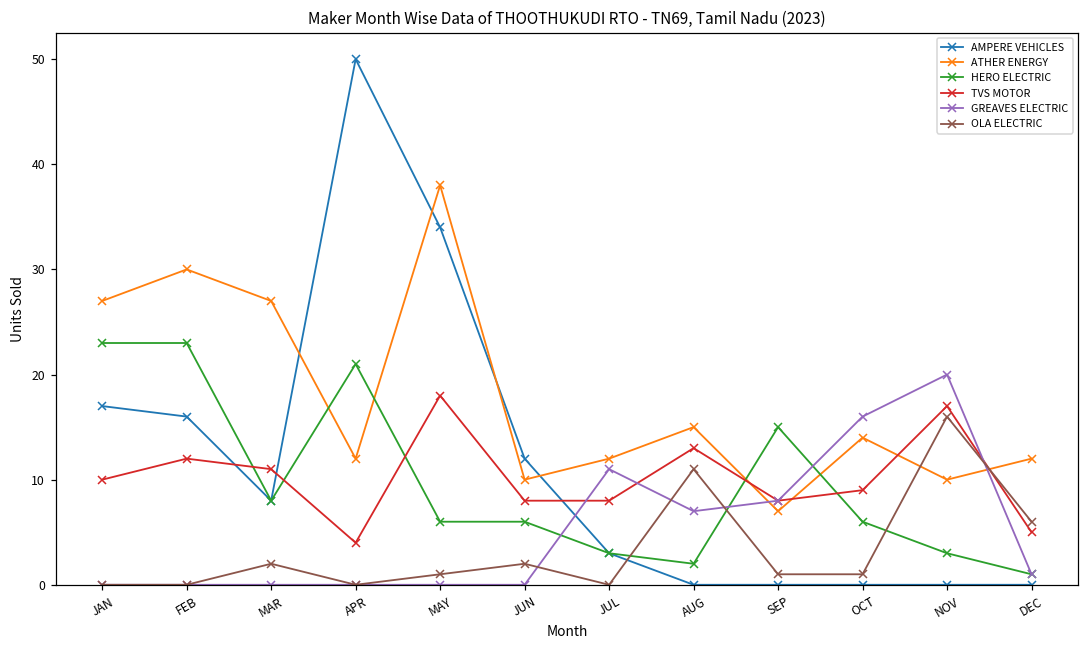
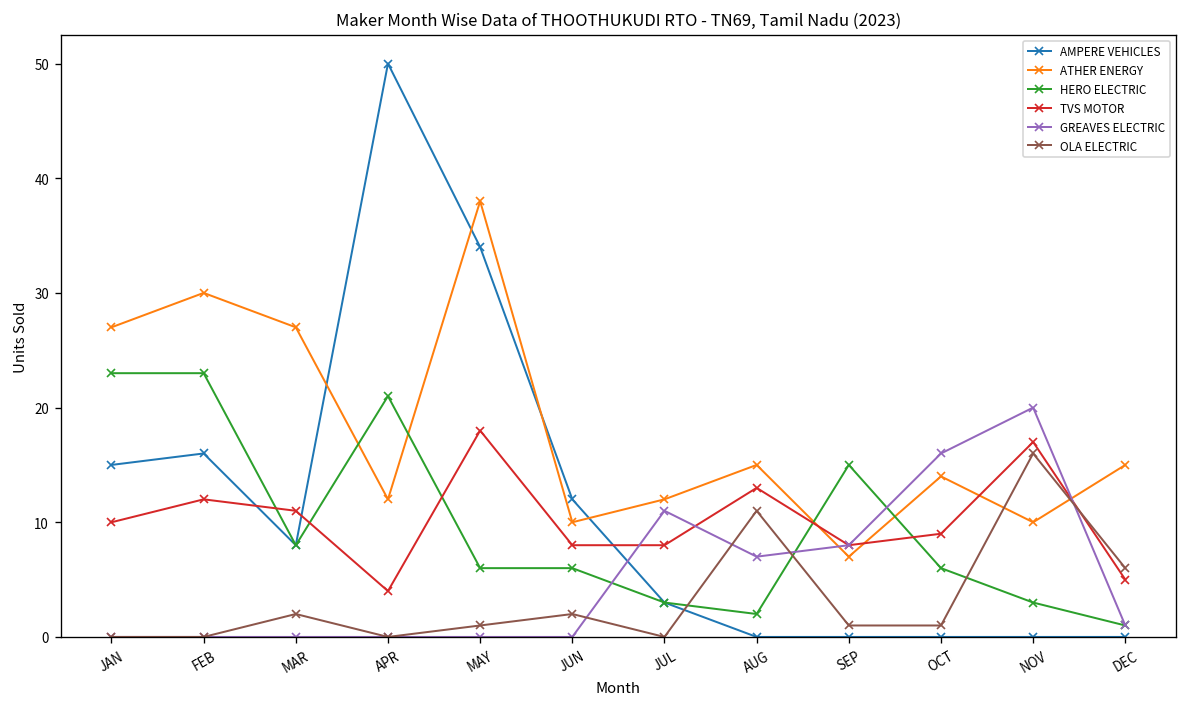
  {
    "AMPERE VEHICLES": {
-     "JAN": 17,
+     "JAN": 15,
      "FEB": 16,
      "APR": 50,
      "MAY": 34,
      "JUN": 12,
      "AUG": 0,
      "SEP": 0,
      "OCT": 0,
      "NOV": 0,
      "DEC": 0
    },
    "ATHER ENERGY": {
      "JAN": 27,
      "FEB": 30,
      "MAR": 27,
      "APR": 12,
      "MAY": 38,
      "JUN": 10,
      "JUL": 12,
      "AUG": 15,
      "SEP": 7,
      "OCT": 14,
      "NOV": 10,
-     "DEC": 12
+     "DEC": 15
    },
    "HERO ELECTRIC": {
      "JAN": 23,
      "FEB": 23,
      "APR": 21,
      "MAY": 6,
      "JUN": 6,
      "AUG": 2,
      "SEP": 15,
      "OCT": 6,
      "NOV": 3
    },
    "TVS MOTOR": {
      "JAN": 10,
      "FEB": 12,
      "MAR": 11,
      "APR": 4,
      "MAY": 18,
      "JUN": 8,
      "JUL": 8,
      "AUG": 13,
      "OCT": 9,
      "NOV": 17,
      "DEC": 5
    },
    "GREAVES ELECTRIC": {
      "MAR": 0,
      "MAY": 0,
      "JUN": 0,
      "JUL": 11,
      "AUG": 7,
      "OCT": 16,
      "NOV": 20
    },
    "OLA ELECTRIC": {
      "MAR": 2,
      "MAY": 1,
      "JUN": 2,
      "JUL": 0,
      "AUG": 11,
      "SEP": 1,
      "OCT": 1,
      "NOV": 16,
      "DEC": 6
    }
  }
